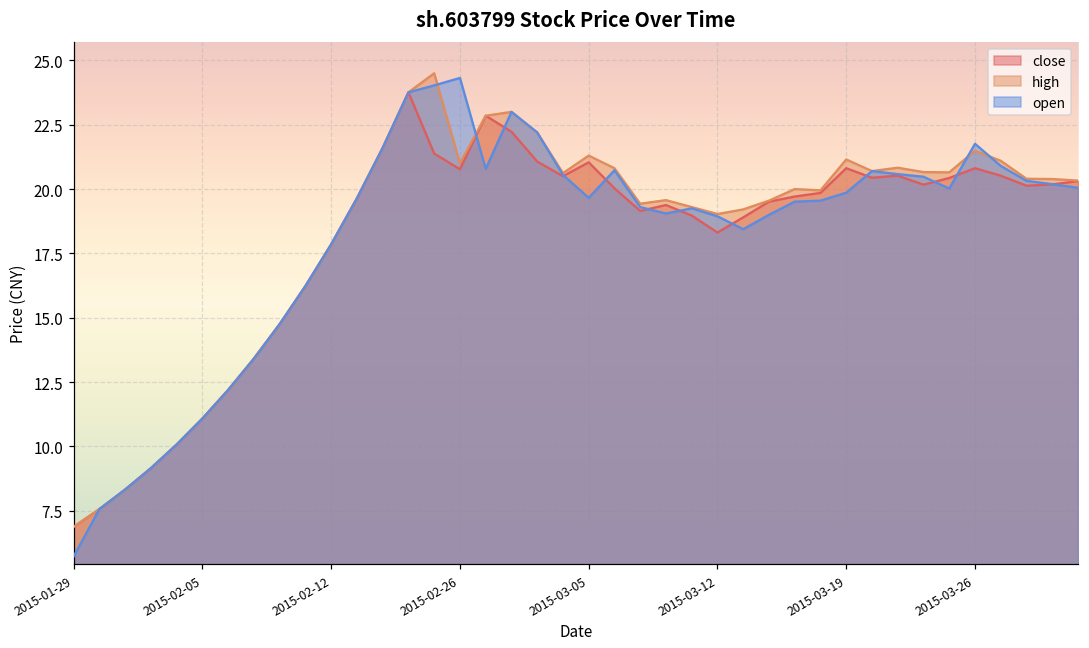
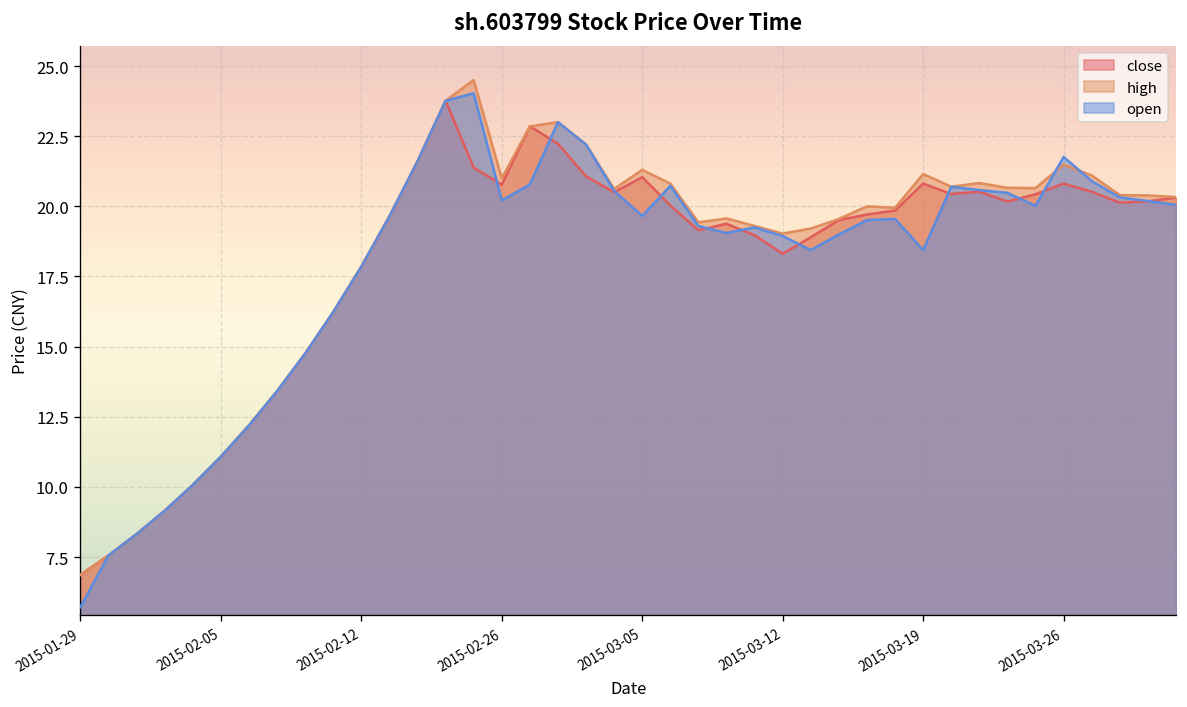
  {
    "open": {
      "2015-01-29": 5.7,
-     "2015-02-26": 24.3,
+     "2015-02-26": 20.2,
      "2015-03-05": 19.7,
-     "2015-03-19": 19.9,
+     "2015-03-19": 18.4,
      "2015-03-26": 21.8
    }
  }
